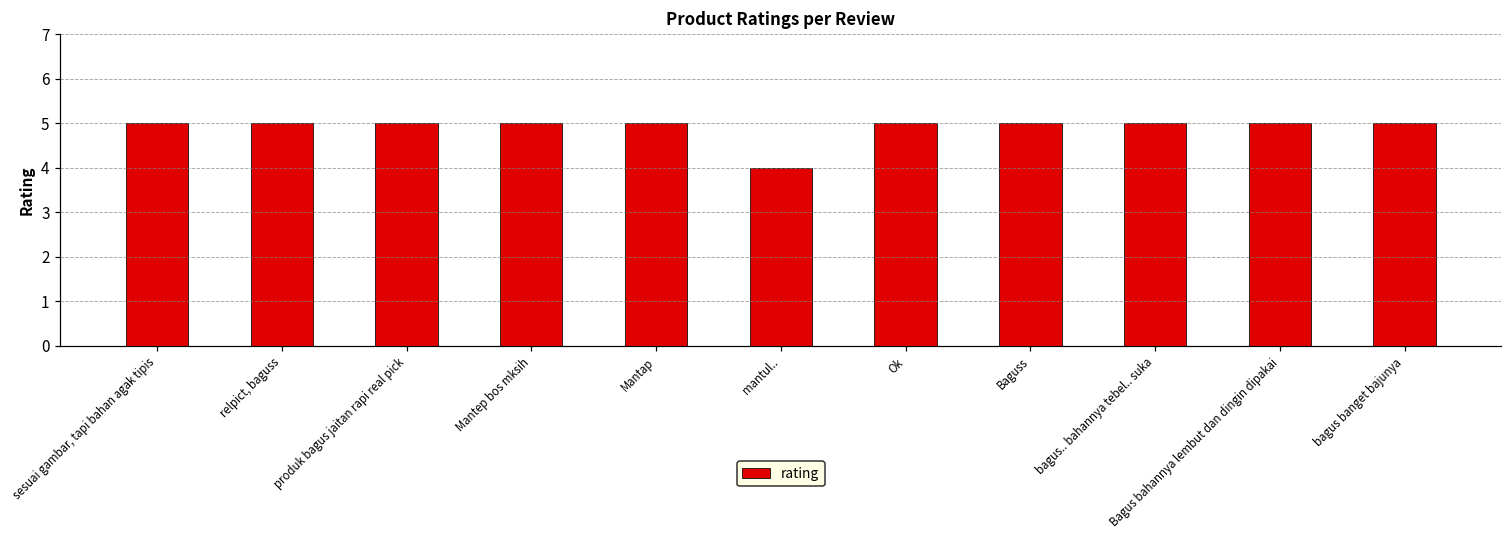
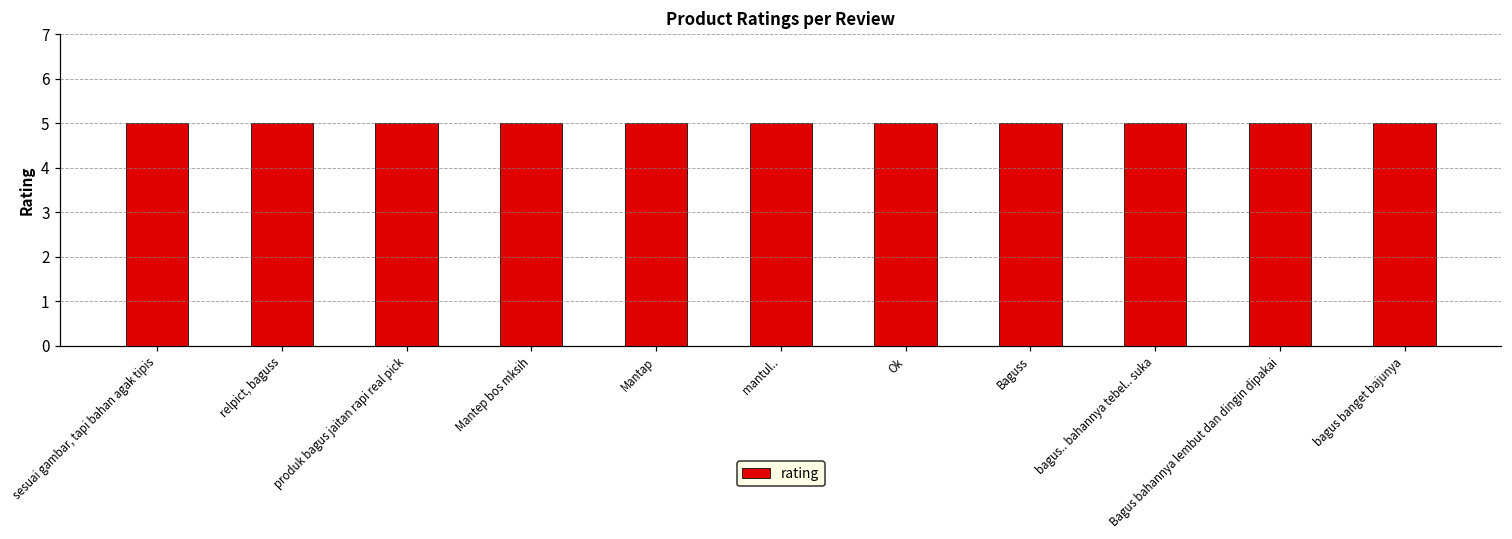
  {
    "sesuai gambar, tapi bahan agak tipis": 5,
    "relpict, baguss": 5,
    "produk bagus jaitan rapi real pick": 5,
    "Mantep bos mksih": 5,
    "Mantap": 5,
-   "mantul..": 4,
+   "mantul..": 5,
    "Ok": 5,
    "Baguss": 5,
    "bagus.. bahannya tebel.. suka": 5,
    "Bagus bahannya lembut dan dingin dipakai": 5,
    "bagus banget bajunya": 5
  }
